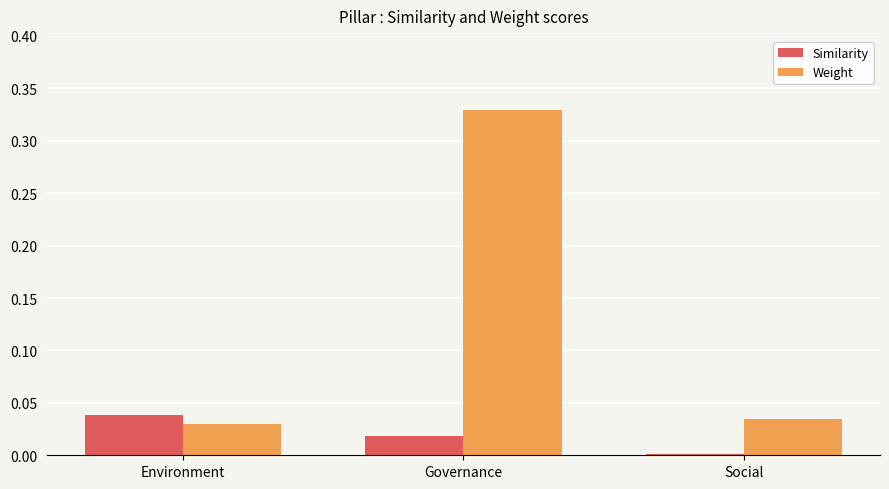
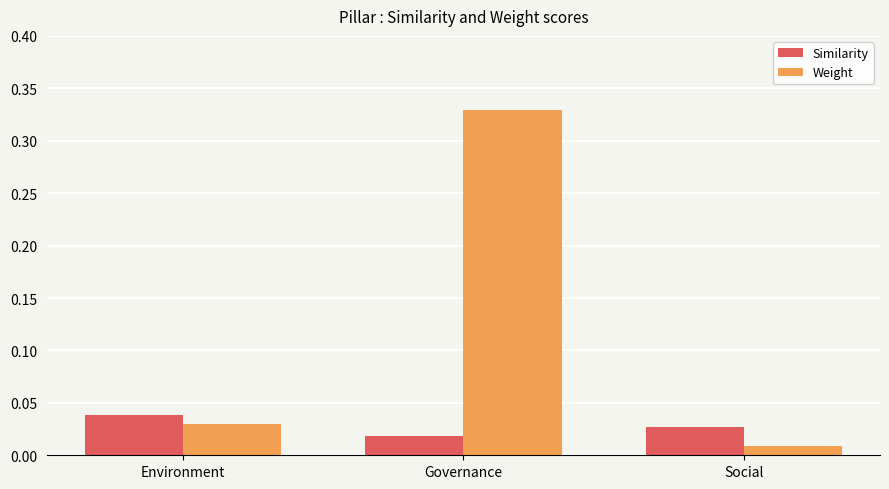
  {
    "Similarity": {
      "Environment": 0.039,
      "Governance": 0.018,
-     "Social": 0.001
+     "Social": 0.027
    },
    "Weight": {
      "Environment": 0.029,
      "Governance": 0.329,
-     "Social": 0.035
+     "Social": 0.009
    }
  }
